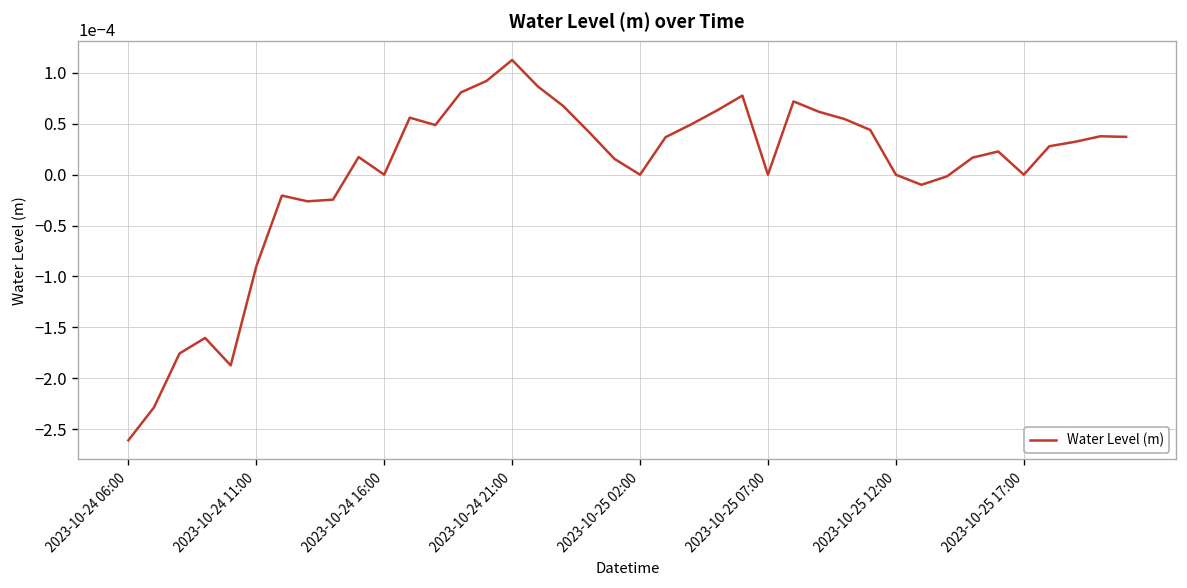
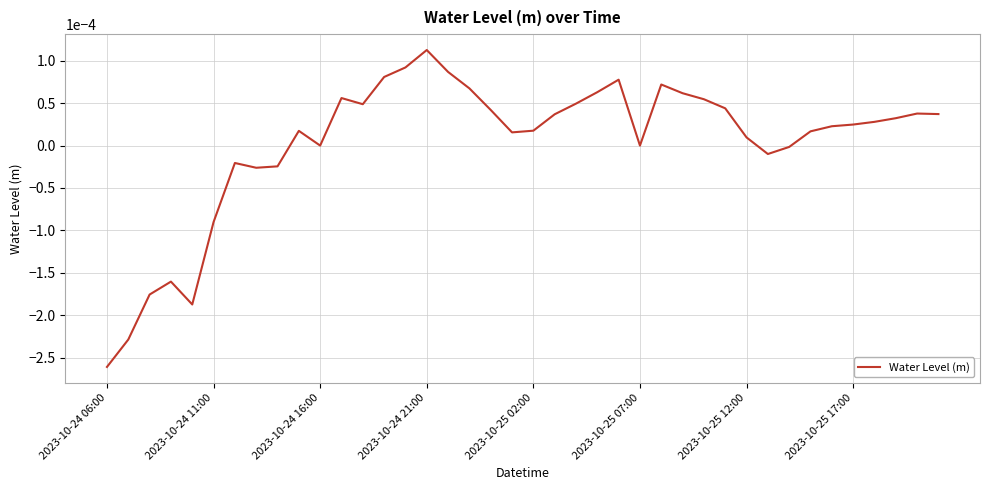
  {
    "2023-10-24 06:00": -0.00026,
    "2023-10-24 11:00": -0.00009,
    "2023-10-24 16:00": 0.00000,
    "2023-10-24 21:00": 0.00011,
-   "2023-10-25 02:00": 0.00000,
+   "2023-10-25 02:00": 0.00002,
    "2023-10-25 07:00": 0.00000,
-   "2023-10-25 12:00": 0.00000,
-   "2023-10-25 17:00": 0.00000
+   "2023-10-25 12:00": 0.00001,
+   "2023-10-25 17:00": 0.00002
  }
